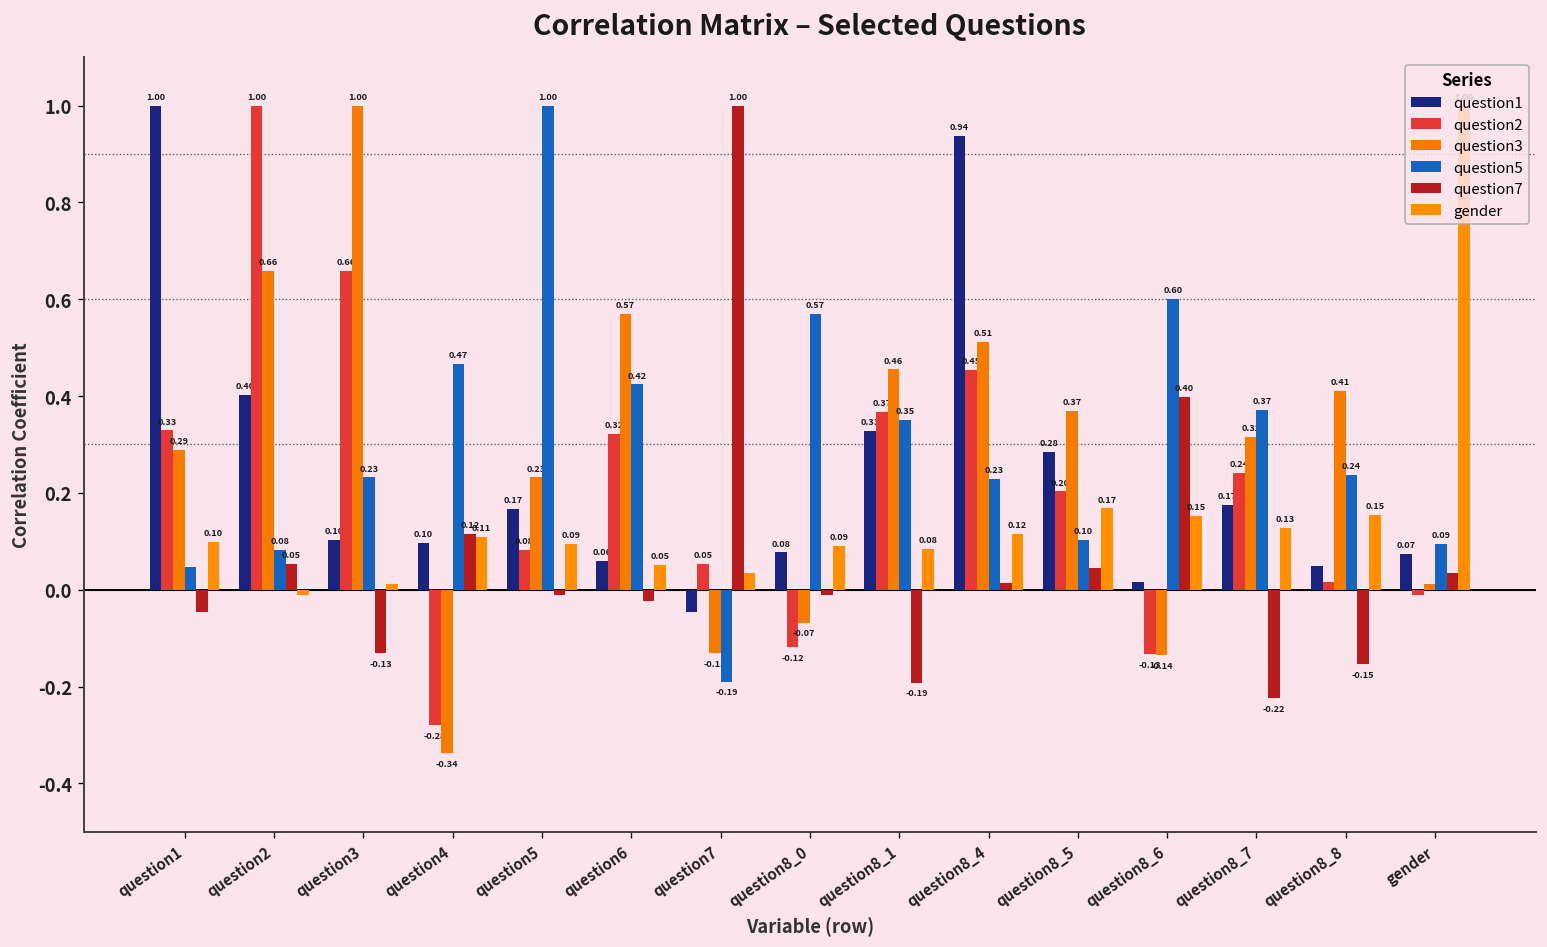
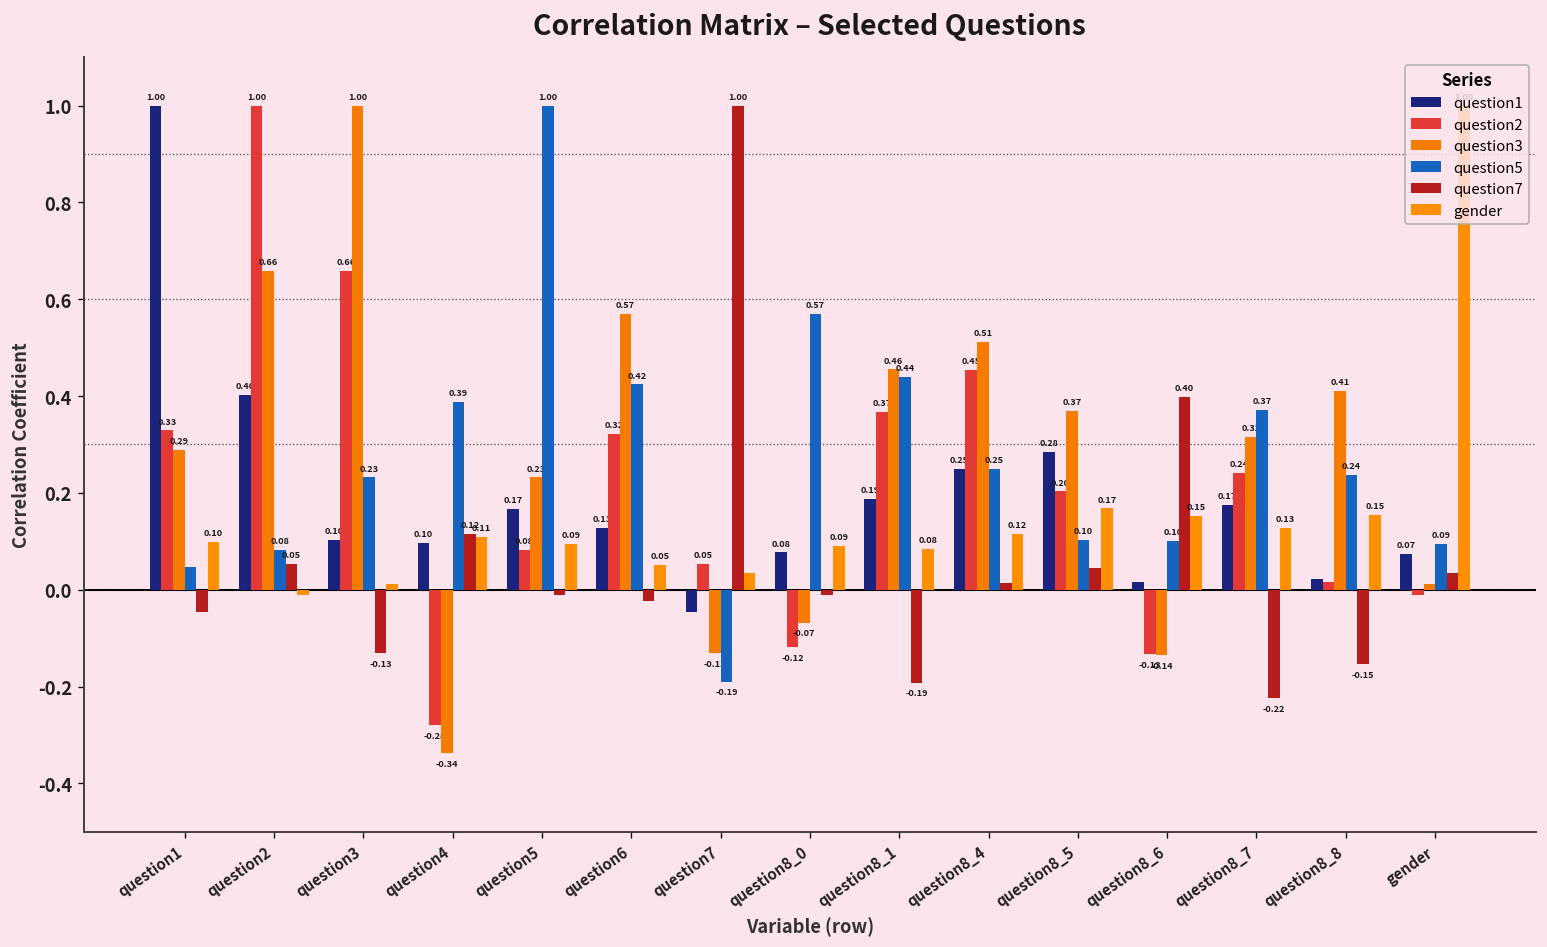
  {
    "question1": {
      "question1": 1.00,
      "question2": 0.40,
      "question3": 0.10,
      "question4": 0.10,
      "question5": 0.17,
-     "question6": 0.06,
+     "question6": 0.13,
      "question8_0": 0.08,
-     "question8_1": 0.33,
-     "question8_4": 0.94,
+     "question8_1": 0.19,
+     "question8_4": 0.25,
      "question8_5": 0.28,
      "question8_7": 0.17,
-     "question8_8": 0.05,
+     "question8_8": 0.02,
      "gender": 0.07
    },
    "question5": {
      "question2": 0.08,
      "question3": 0.23,
-     "question4": 0.47,
+     "question4": 0.39,
      "question5": 1.00,
      "question6": 0.42,
      "question7": -0.19,
      "question8_0": 0.57,
-     "question8_1": 0.35,
-     "question8_4": 0.23,
+     "question8_1": 0.44,
+     "question8_4": 0.25,
      "question8_5": 0.10,
-     "question8_6": 0.60,
+     "question8_6": 0.10,
      "question8_7": 0.37,
      "question8_8": 0.24,
      "gender": 0.09
    }
  }
